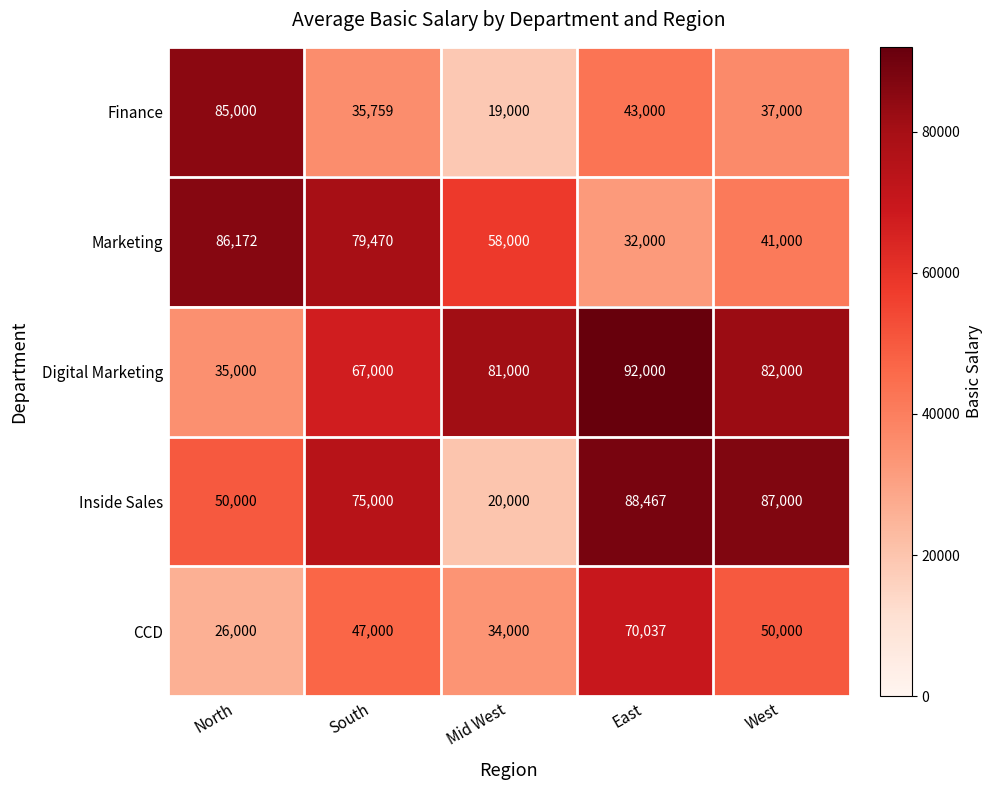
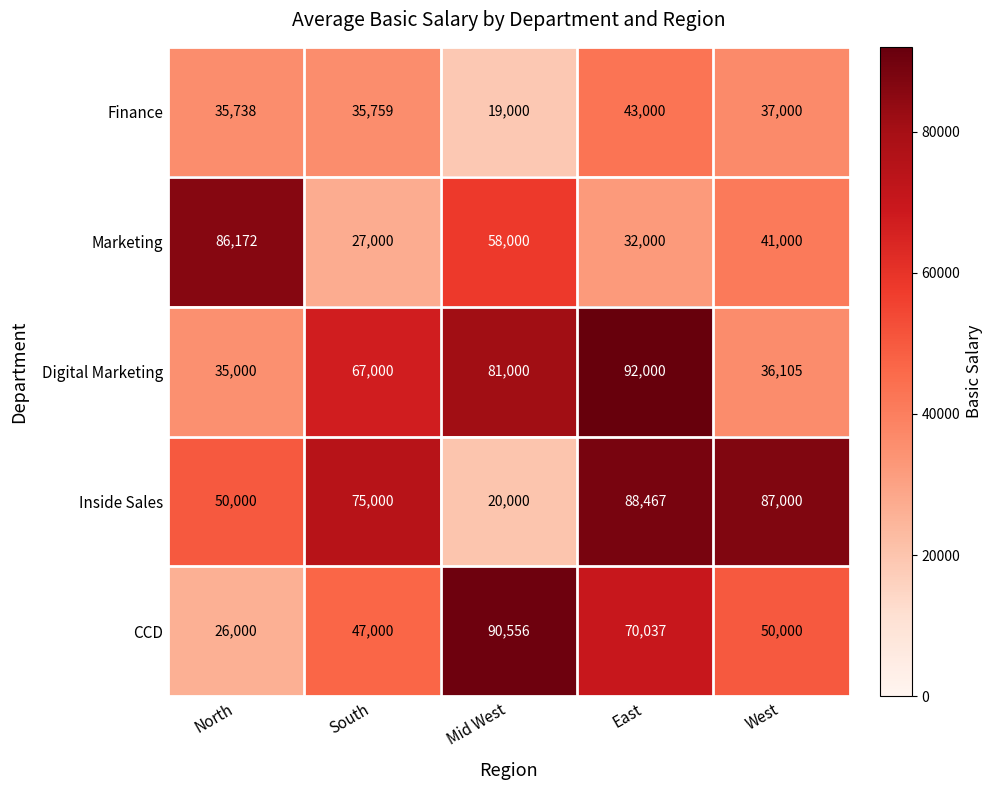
  {
    "Finance": {
-     "North": "85,000",
+     "North": "35,738",
      "South": "35,759",
      "Mid West": "19,000",
      "East": "43,000",
      "West": "37,000"
    },
    "Marketing": {
      "North": "86,172",
-     "South": "79,470",
+     "South": "27,000",
      "Mid West": "58,000",
      "East": "32,000",
      "West": "41,000"
    },
    "Digital Marketing": {
      "North": "35,000",
      "South": "67,000",
      "Mid West": "81,000",
      "East": "92,000",
-     "West": "82,000"
+     "West": "36,105"
    },
    "Inside Sales": {
      "North": "50,000",
      "South": "75,000",
      "Mid West": "20,000",
      "East": "88,467",
      "West": "87,000"
    },
    "CCD": {
      "North": "26,000",
      "South": "47,000",
-     "Mid West": "34,000",
+     "Mid West": "90,556",
      "East": "70,037",
      "West": "50,000"
    }
  }
